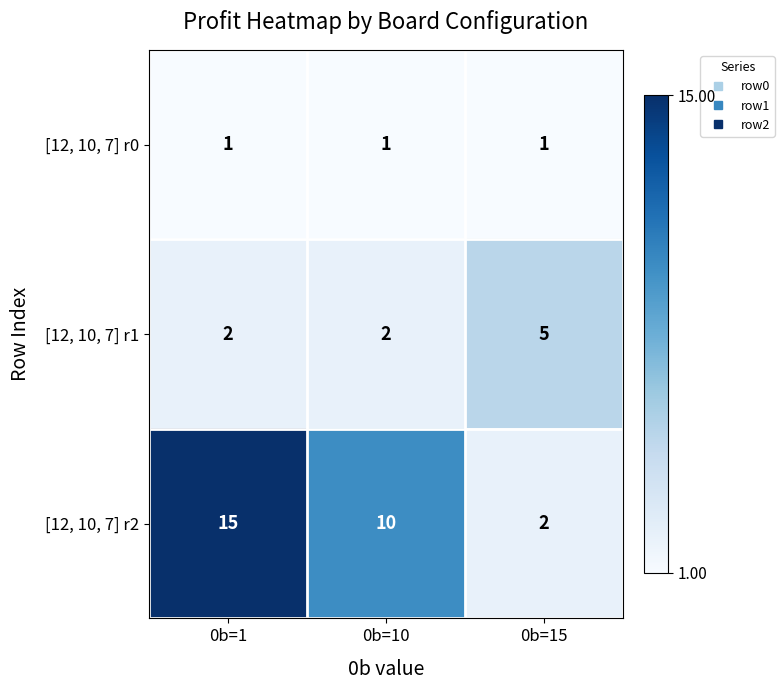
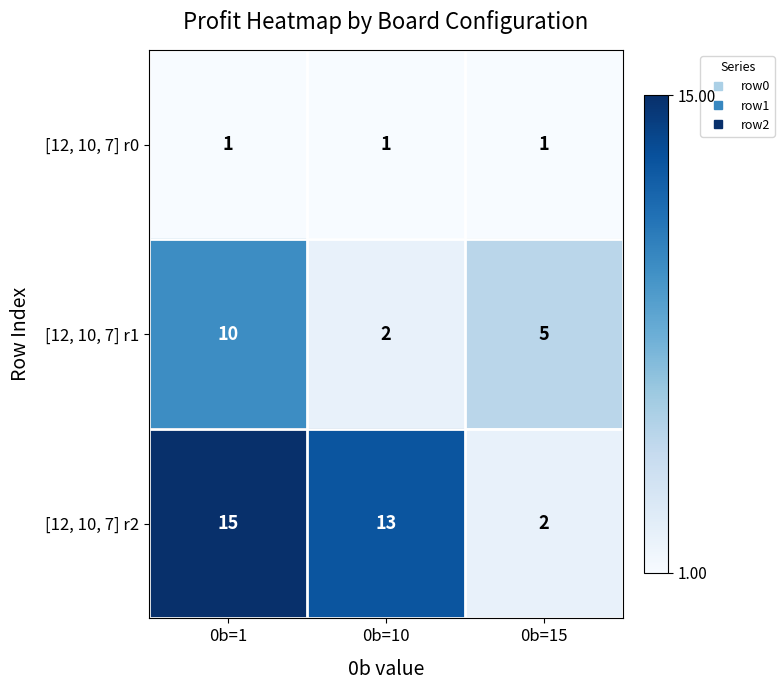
  {
    "[12, 10, 7] r0": {
      "0b=1": 1,
      "0b=10": 1,
      "0b=15": 1
    },
    "[12, 10, 7] r1": {
-     "0b=1": 2,
+     "0b=1": 10,
      "0b=10": 2,
      "0b=15": 5
    },
    "[12, 10, 7] r2": {
      "0b=1": 15,
-     "0b=10": 10,
+     "0b=10": 13,
      "0b=15": 2
    }
  }
